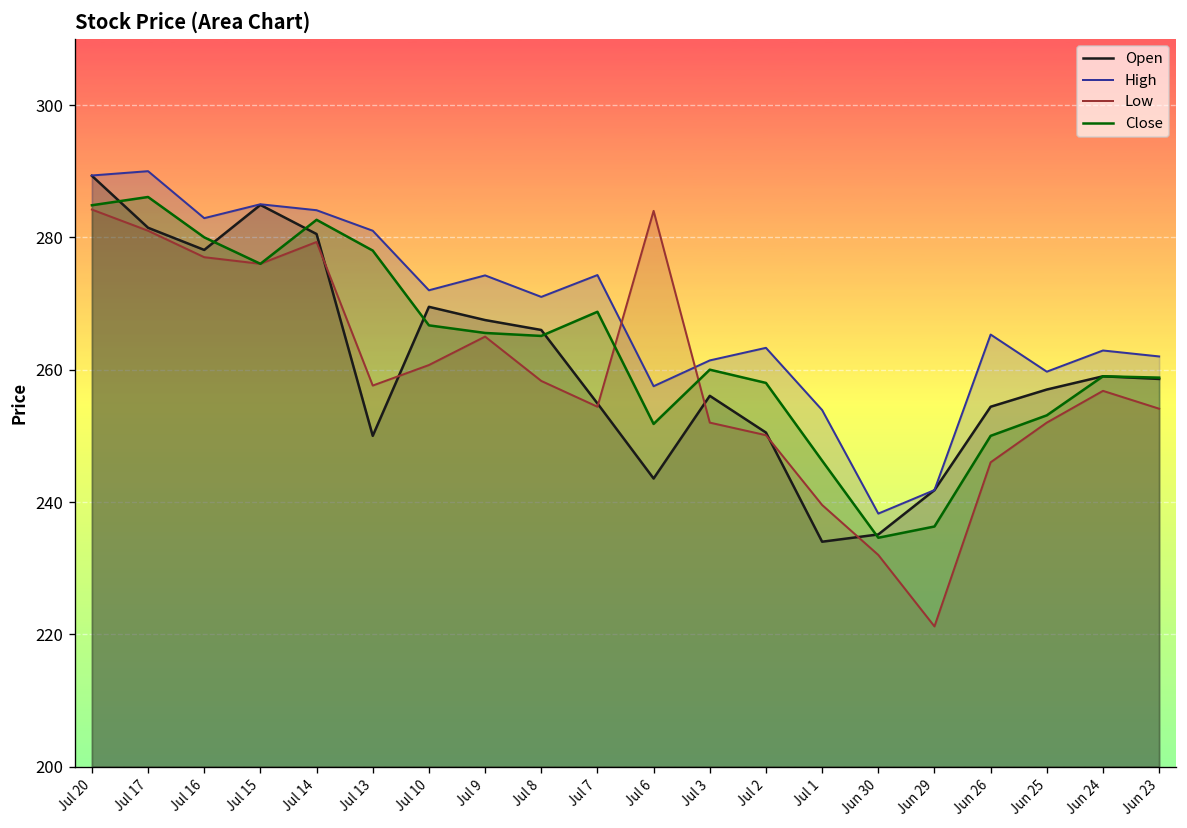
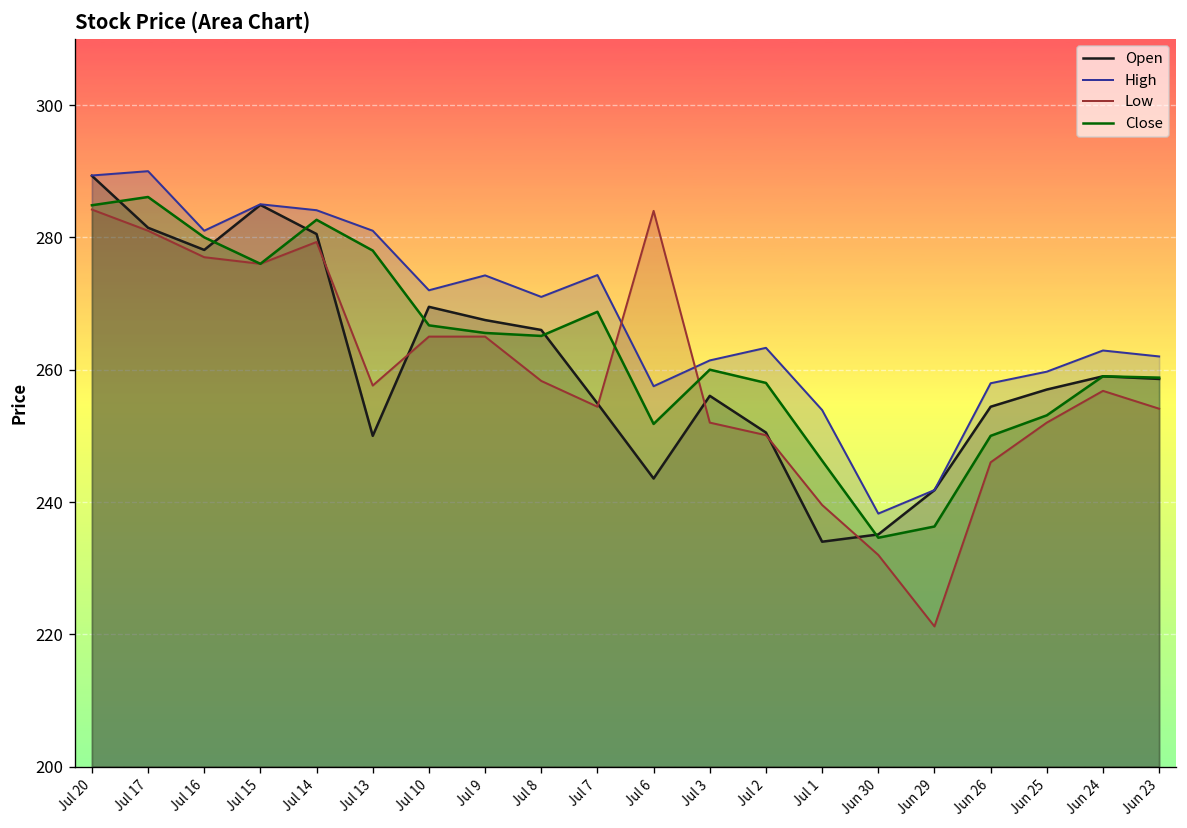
  {
    "Open": {
      "Jul 16": 278,
      "Jul 14": 281,
      "Jul 13": 250,
      "Jul 10": 270,
      "Jul 9": 268,
      "Jul 8": 266,
      "Jul 7": 255,
      "Jul 6": 244,
      "Jul 3": 256,
      "Jul 1": 234,
      "Jun 30": 235,
      "Jun 26": 254,
      "Jun 25": 257
    },
    "High": {
      "Jul 17": 290,
-     "Jul 16": 283,
+     "Jul 16": 281,
      "Jul 14": 284,
      "Jul 13": 281,
      "Jul 10": 272,
      "Jul 9": 274,
      "Jul 8": 271,
      "Jul 7": 274,
      "Jul 6": 258,
      "Jul 3": 261,
      "Jul 2": 263,
      "Jul 1": 254,
      "Jun 30": 238,
-     "Jun 26": 265,
+     "Jun 26": 258,
      "Jun 25": 260,
      "Jun 24": 263,
      "Jun 23": 262
    },
    "Low": {
      "Jul 20": 284,
      "Jul 16": 277,
      "Jul 14": 279,
      "Jul 13": 258,
-     "Jul 10": 261,
+     "Jul 10": 265,
      "Jul 9": 265,
      "Jul 8": 258,
      "Jul 7": 254,
      "Jul 6": 284,
      "Jul 3": 252,
      "Jul 1": 240,
      "Jun 30": 232,
      "Jun 29": 221,
      "Jun 26": 246,
      "Jun 25": 252,
      "Jun 24": 257,
      "Jun 23": 254
    },
    "Close": {
      "Jul 20": 285,
      "Jul 17": 286,
      "Jul 16": 280,
      "Jul 14": 283,
      "Jul 13": 278,
      "Jul 10": 267,
      "Jul 9": 266,
      "Jul 8": 265,
      "Jul 7": 269,
      "Jul 6": 252,
      "Jul 3": 260,
      "Jul 2": 258,
      "Jul 1": 246,
      "Jun 30": 235,
      "Jun 29": 236,
      "Jun 26": 250,
      "Jun 25": 253
    }
  }
